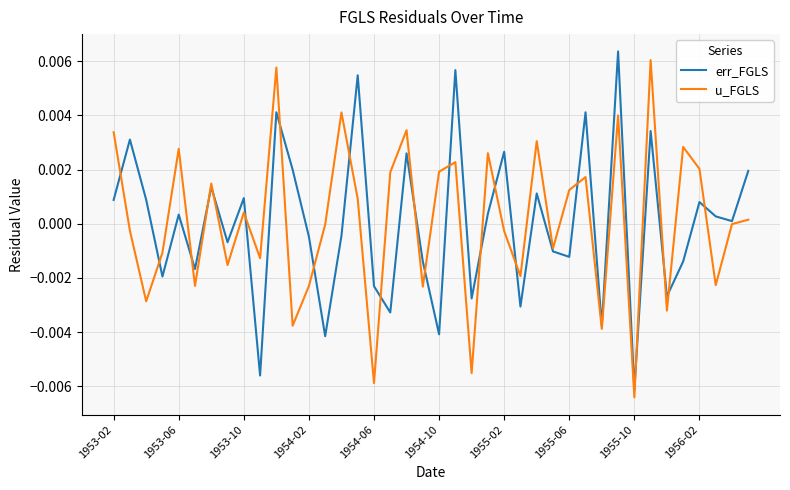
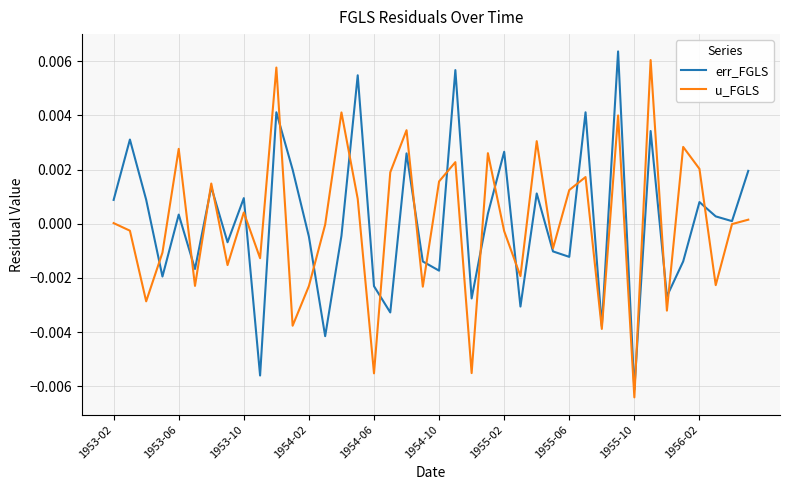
  {
    "err_FGLS": {
      "1953-02": 0.0009,
      "1953-06": 0.0003,
      "1953-10": 0.0009,
      "1954-02": -0.0005,
      "1954-06": -0.0023,
-     "1954-10": -0.0041,
+     "1954-10": -0.0017,
      "1955-02": 0.0027,
      "1955-06": -0.0012,
      "1955-10": -0.0061,
      "1956-02": 0.0008
    },
    "u_FGLS": {
-     "1953-02": 0.0034,
+     "1953-02": 0.0000,
      "1953-06": 0.0028,
      "1953-10": 0.0004,
      "1954-02": -0.0023,
-     "1954-06": -0.0059,
-     "1954-10": 0.0019,
+     "1954-06": -0.0055,
+     "1954-10": 0.0016,
      "1955-02": -0.0003,
      "1955-06": 0.0012,
      "1955-10": -0.0064,
      "1956-02": 0.0020
    }
  }
